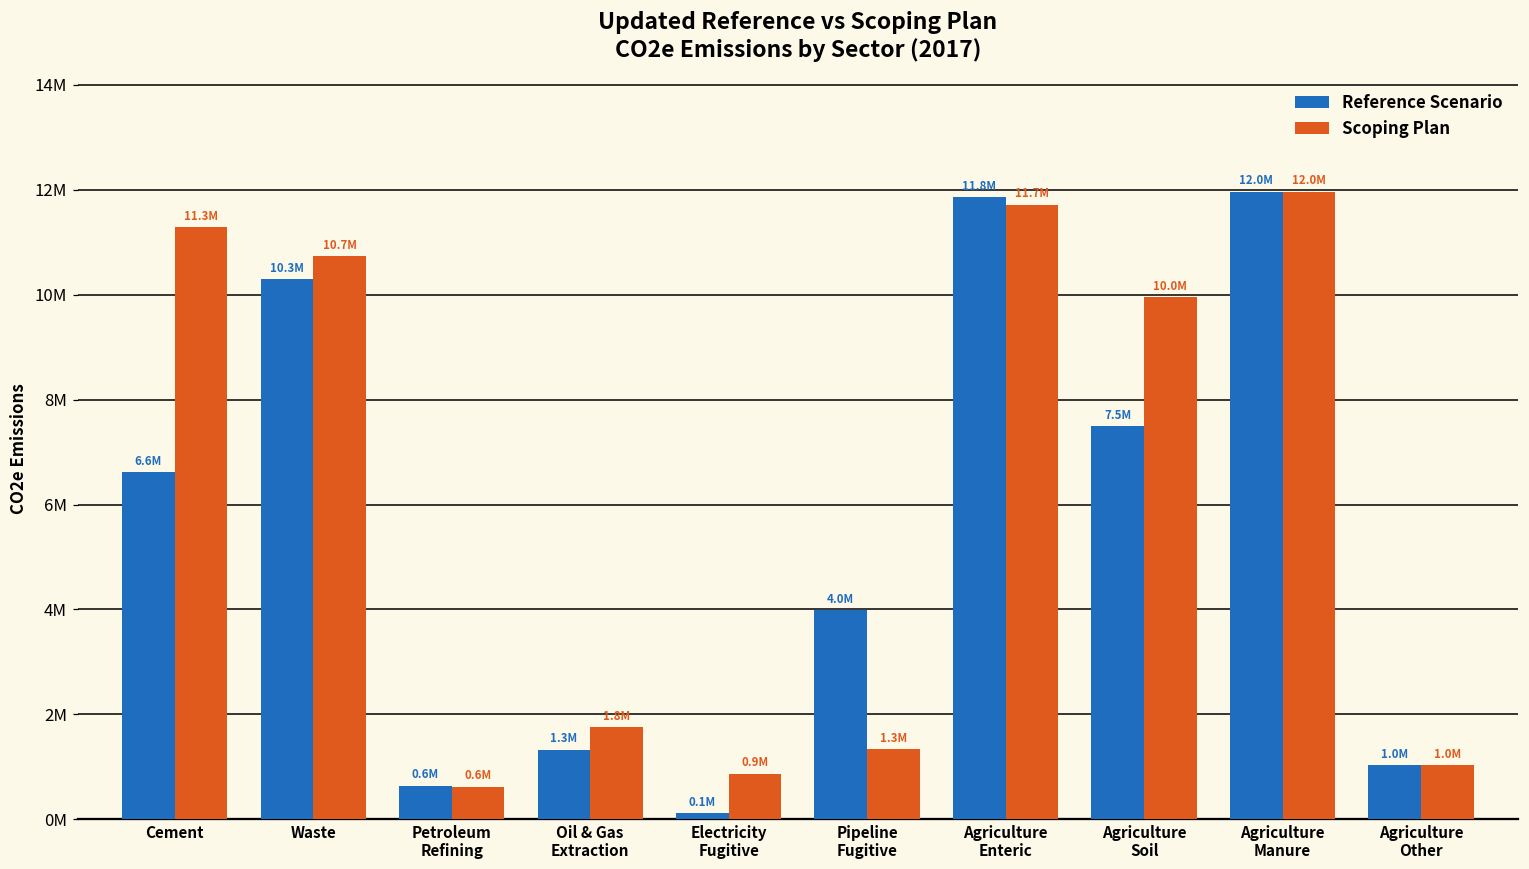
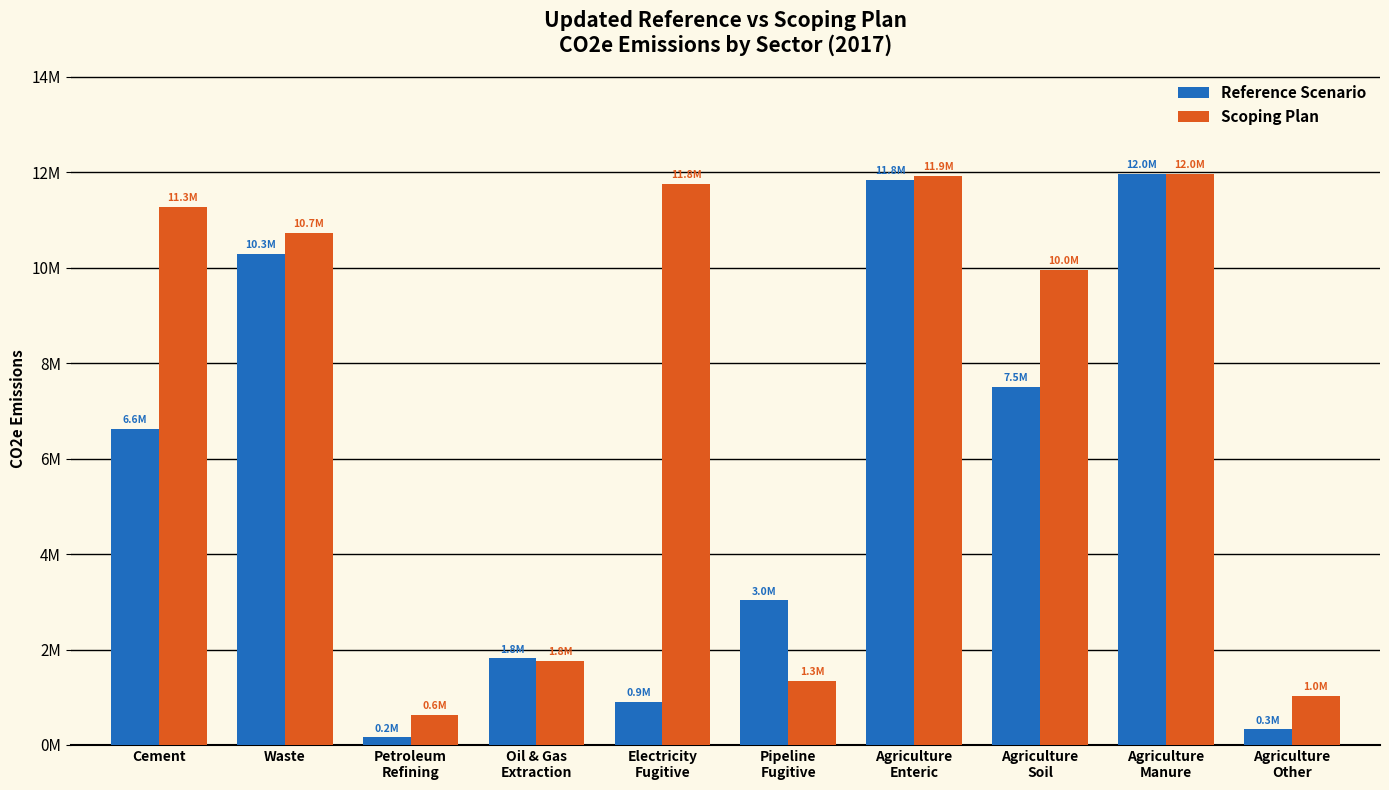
  {
    "Reference Scenario": {
      "Cement": "6.6M",
      "Waste": "10.3M",
-     "Petroleum Refining": "0.6M",
-     "Oil & Gas Extraction": "1.3M",
-     "Electricity Fugitive": "0.1M",
-     "Pipeline Fugitive": "4.0M",
+     "Petroleum Refining": "0.2M",
+     "Oil & Gas Extraction": "1.8M",
+     "Electricity Fugitive": "0.9M",
+     "Pipeline Fugitive": "3.0M",
      "Agriculture Enteric": "11.8M",
      "Agriculture Soil": "7.5M",
      "Agriculture Manure": "12.0M",
-     "Agriculture Other": "1.0M"
+     "Agriculture Other": "0.3M"
    },
    "Scoping Plan": {
      "Cement": "11.3M",
      "Waste": "10.7M",
      "Petroleum Refining": "0.6M",
      "Oil & Gas Extraction": "1.8M",
-     "Electricity Fugitive": "0.9M",
+     "Electricity Fugitive": "11.8M",
      "Pipeline Fugitive": "1.3M",
-     "Agriculture Enteric": "11.7M",
+     "Agriculture Enteric": "11.9M",
      "Agriculture Soil": "10.0M",
      "Agriculture Manure": "12.0M",
      "Agriculture Other": "1.0M"
    }
  }
